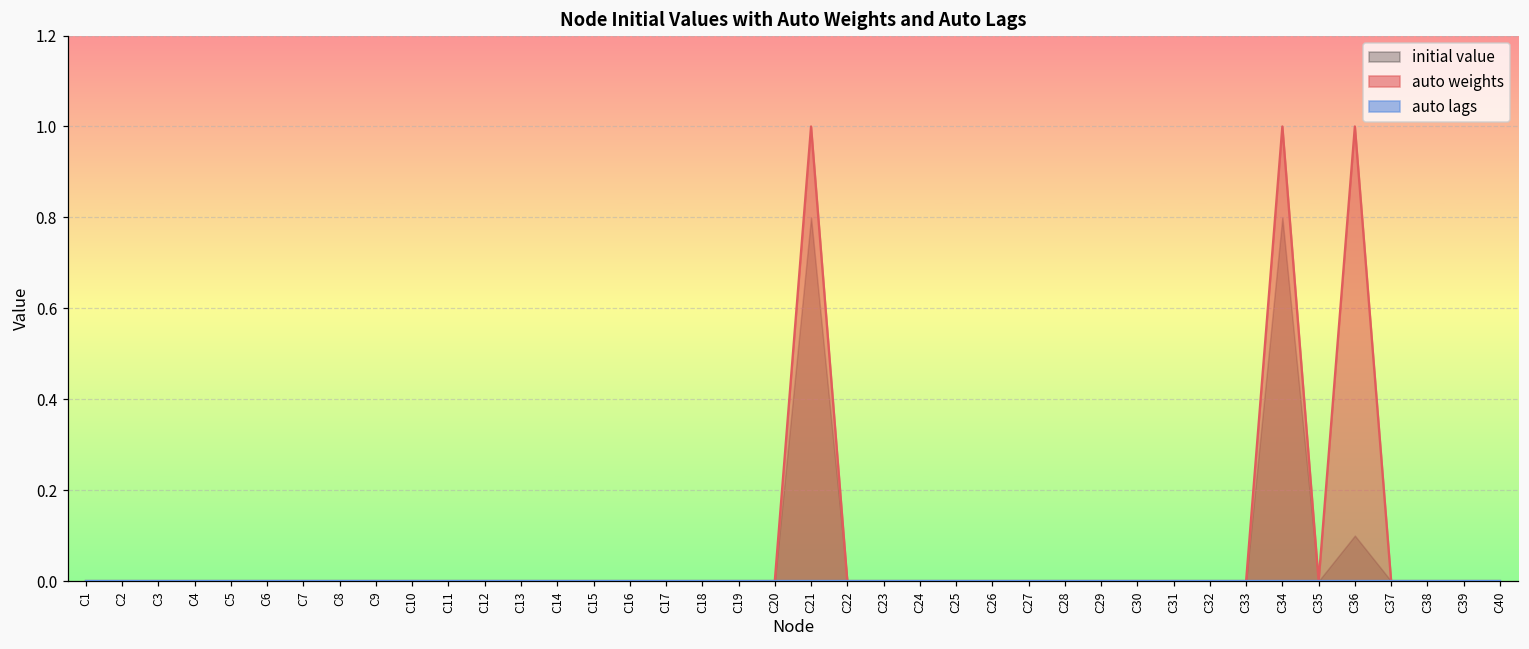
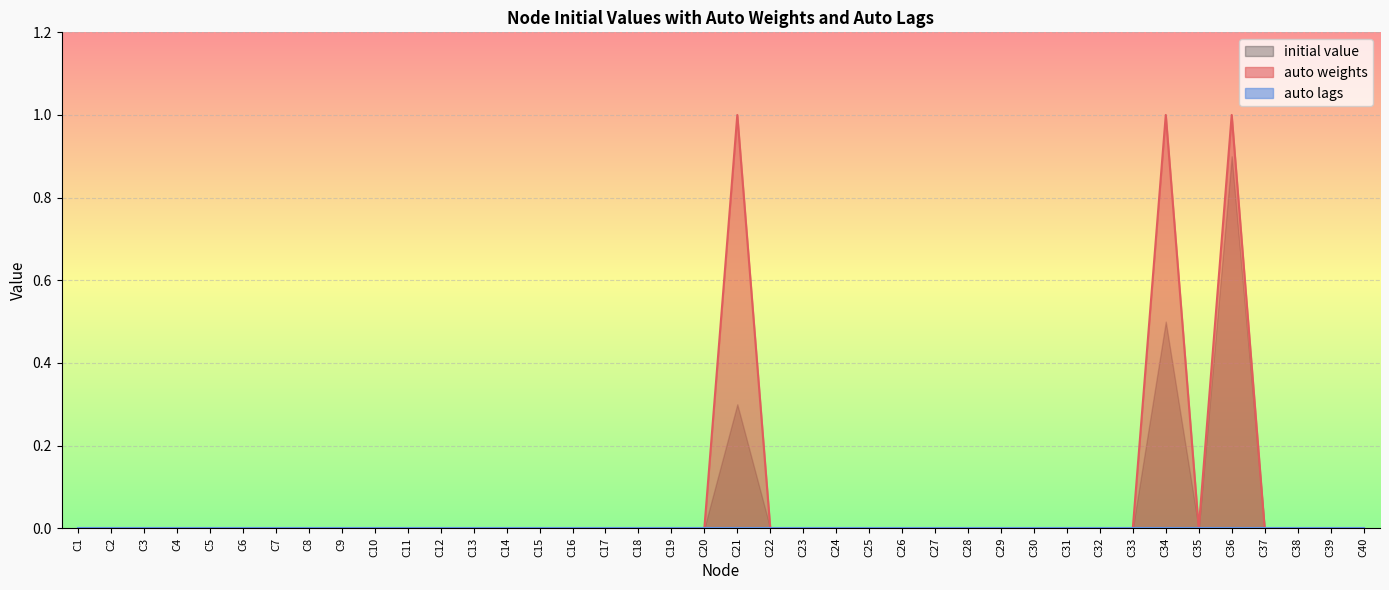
  {
    "initial value": {
-     "C21": 0.8,
-     "C34": 0.8,
-     "C36": 0.1
+     "C21": 0.3,
+     "C34": 0.5,
+     "C36": 0.9
    },
    "auto weights": {
      "C21": 1.0,
      "C34": 1.0,
      "C36": 1.0
    },
    "auto lags": {
      "C21": 0.0,
      "C34": 0.0,
      "C36": 0.0
    }
  }
